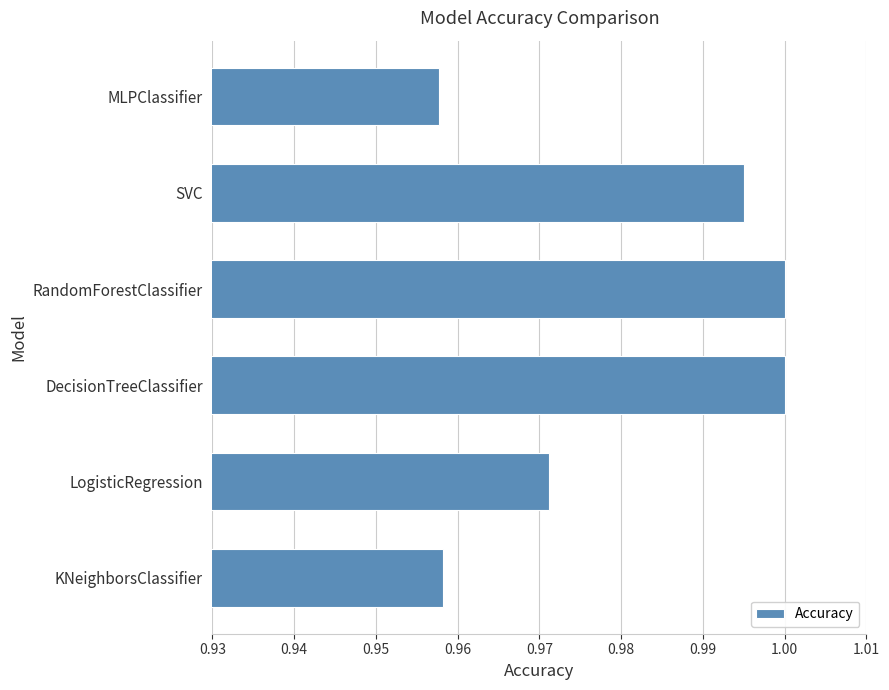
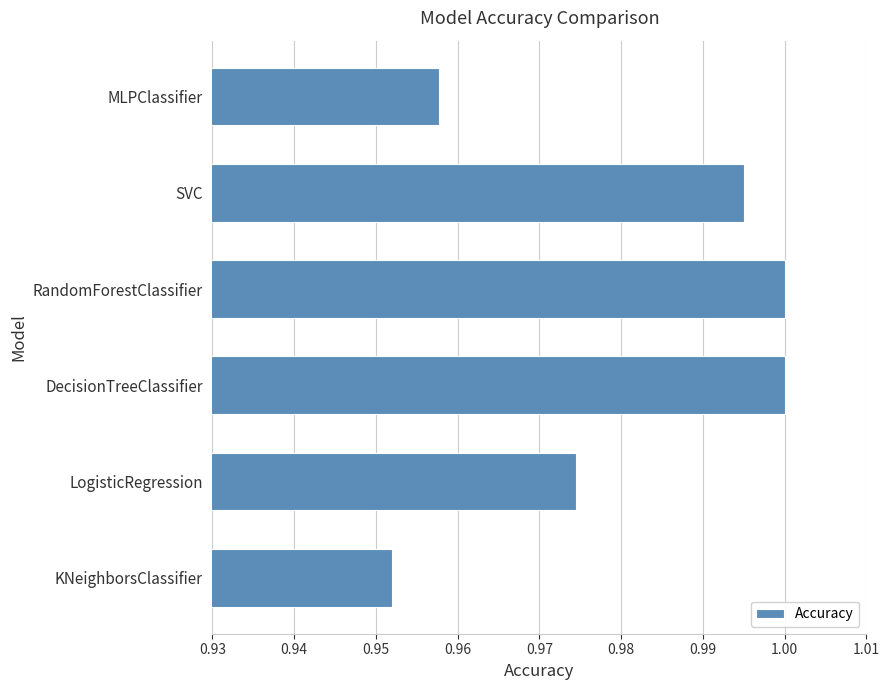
  {
    "MLPClassifier": 0.958,
    "SVC": 0.995,
    "RandomForestClassifier": 1.000,
    "DecisionTreeClassifier": 1.000,
-   "LogisticRegression": 0.971,
-   "KNeighborsClassifier": 0.958
+   "LogisticRegression": 0.974,
+   "KNeighborsClassifier": 0.952
  }
